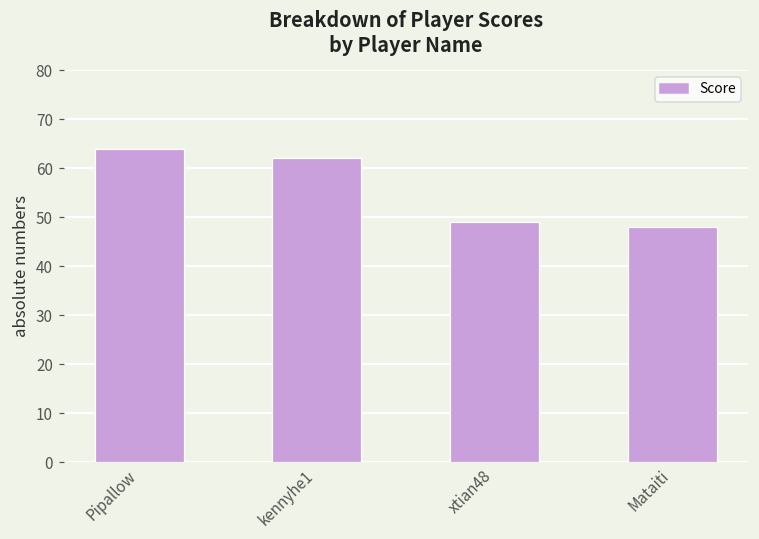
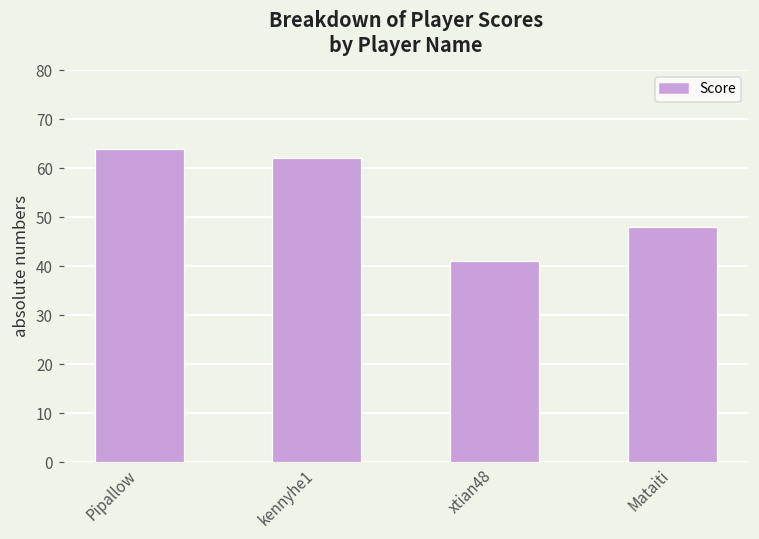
  {
    "Pipallow": 64,
    "kennyhe1": 62,
-   "xtian48": 49,
+   "xtian48": 41,
    "Mataiti": 48
  }
